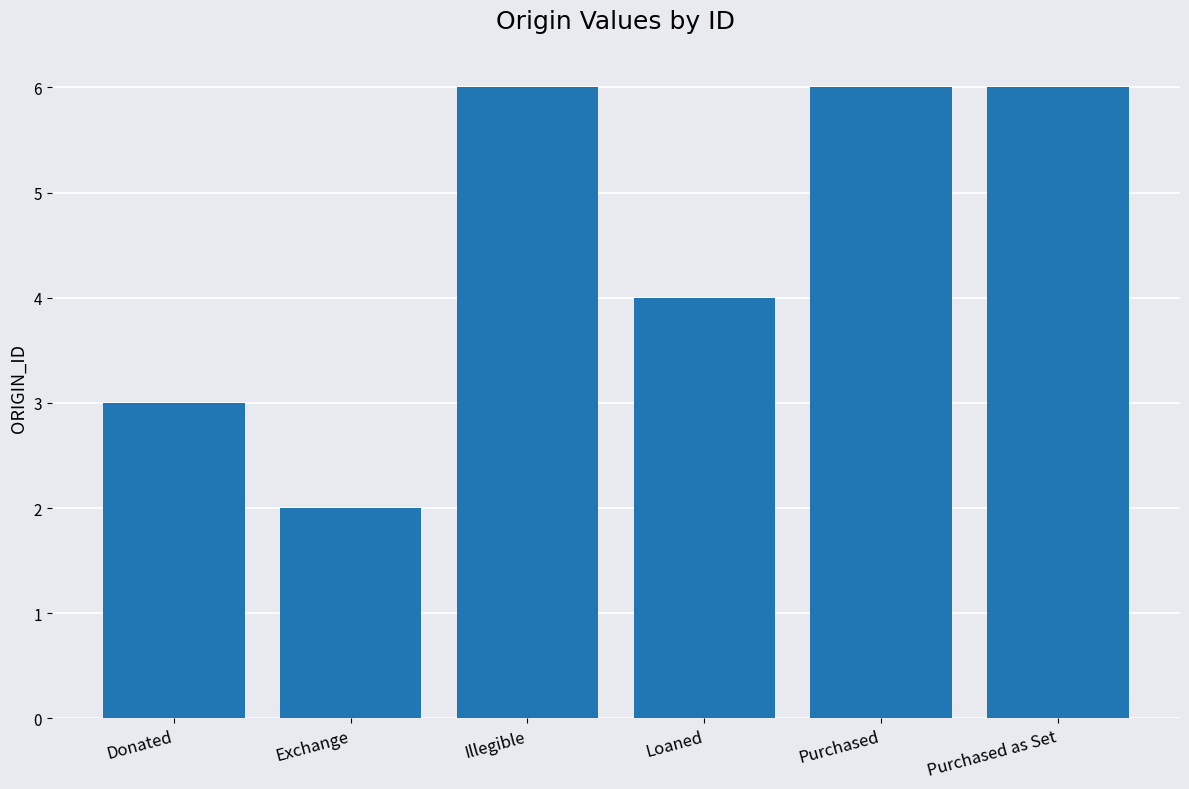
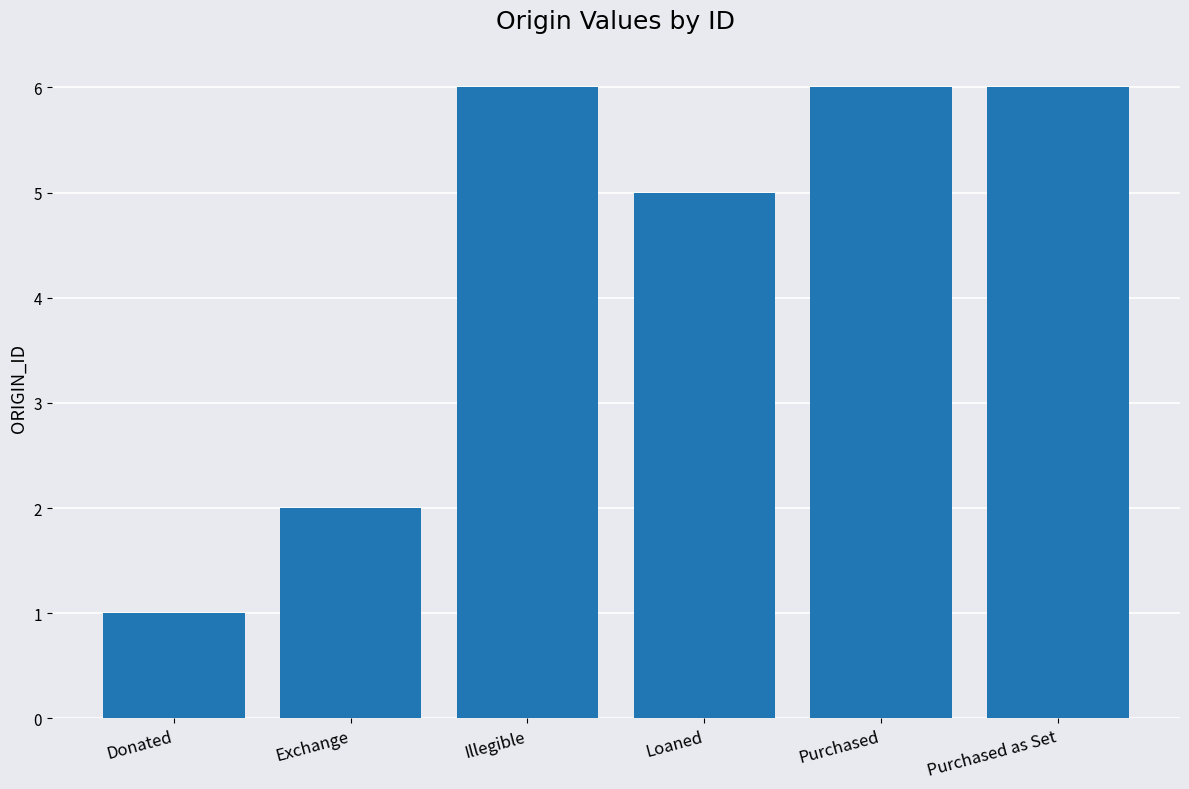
  {
-   "Donated": 3,
+   "Donated": 1,
    "Exchange": 2,
    "Illegible": 6,
-   "Loaned": 4,
+   "Loaned": 5,
    "Purchased": 6,
    "Purchased as Set": 6
  }
